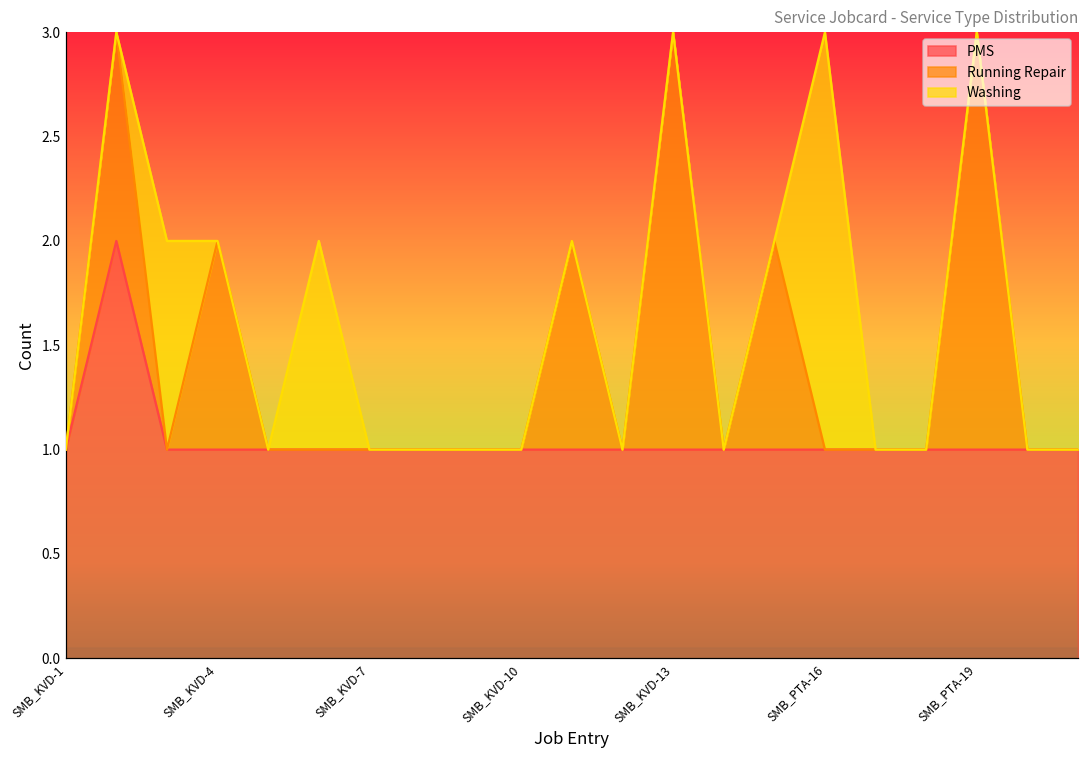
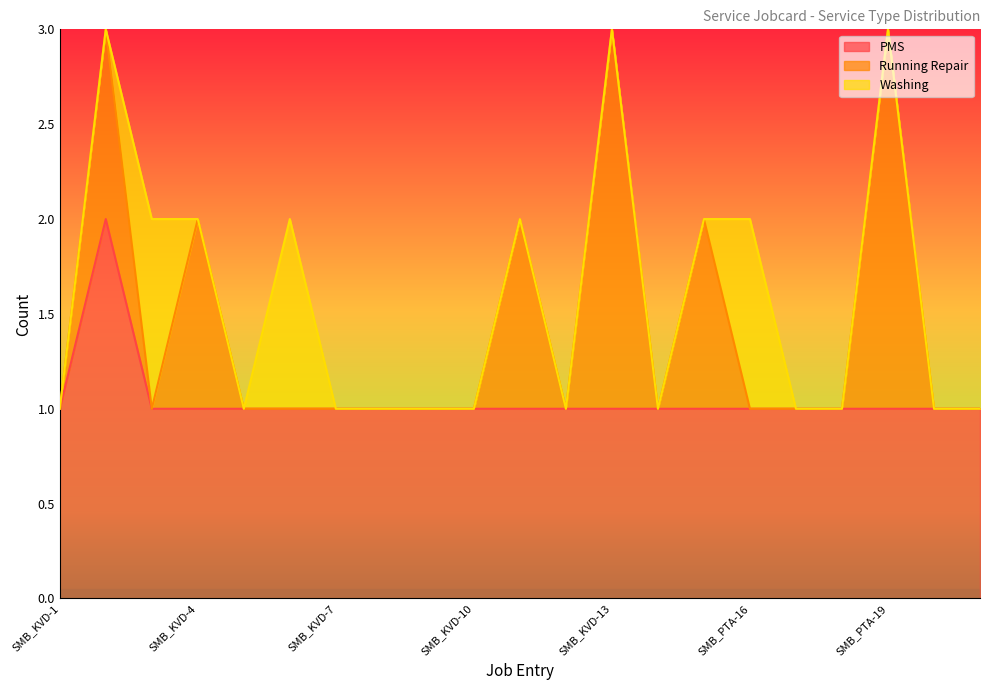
  {
    "PMS": {
      "SMB_KVD-4": 1,
      "SMB_KVD-13": 1,
      "SMB_PTA-19": 1
    },
    "Washing": {
-     "SMB_PTA-16": 2
+     "SMB_PTA-16": 1
    }
  }
